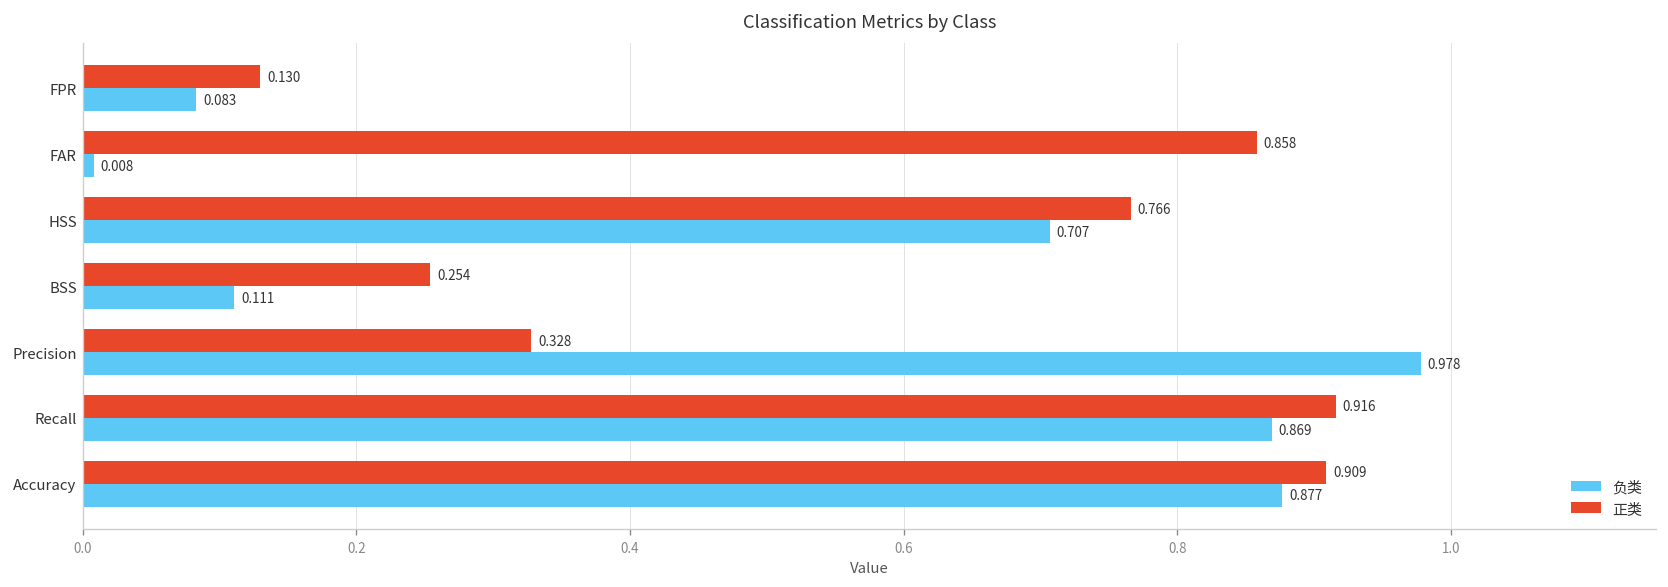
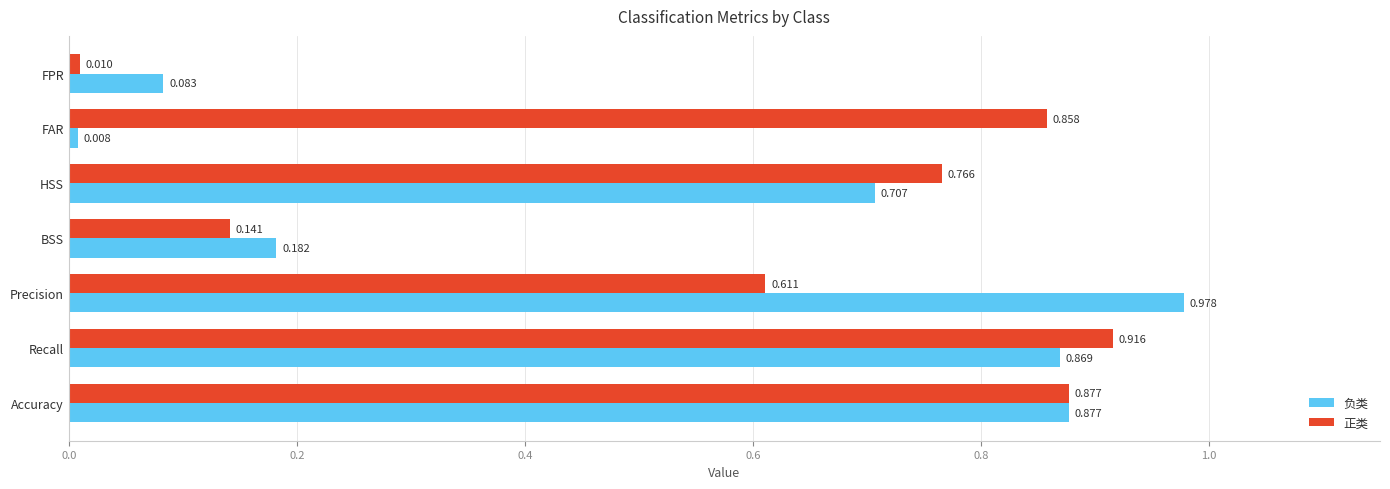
  {
    "负类": {
      "FPR": 0.083,
      "FAR": 0.008,
      "HSS": 0.707,
-     "BSS": 0.111,
+     "BSS": 0.182,
      "Precision": 0.978,
      "Recall": 0.869,
      "Accuracy": 0.877
    },
    "正类": {
-     "FPR": 0.130,
+     "FPR": 0.010,
      "FAR": 0.858,
      "HSS": 0.766,
-     "BSS": 0.254,
-     "Precision": 0.328,
+     "BSS": 0.141,
+     "Precision": 0.611,
      "Recall": 0.916,
-     "Accuracy": 0.909
+     "Accuracy": 0.877
    }
  }
